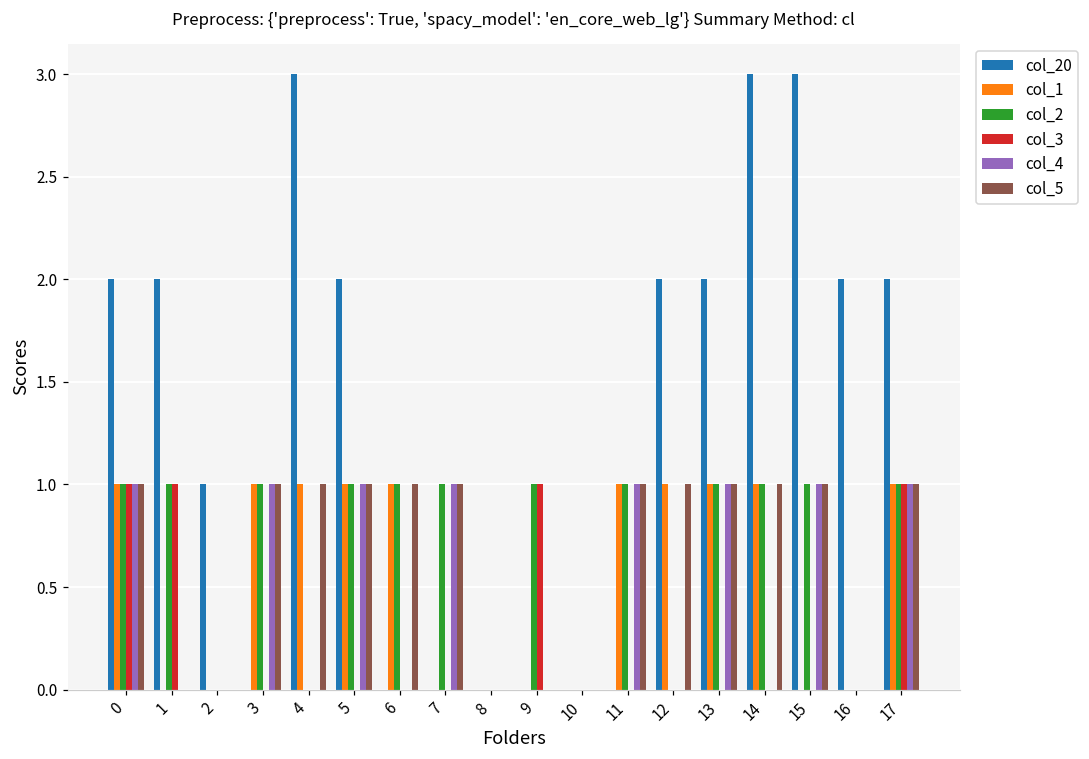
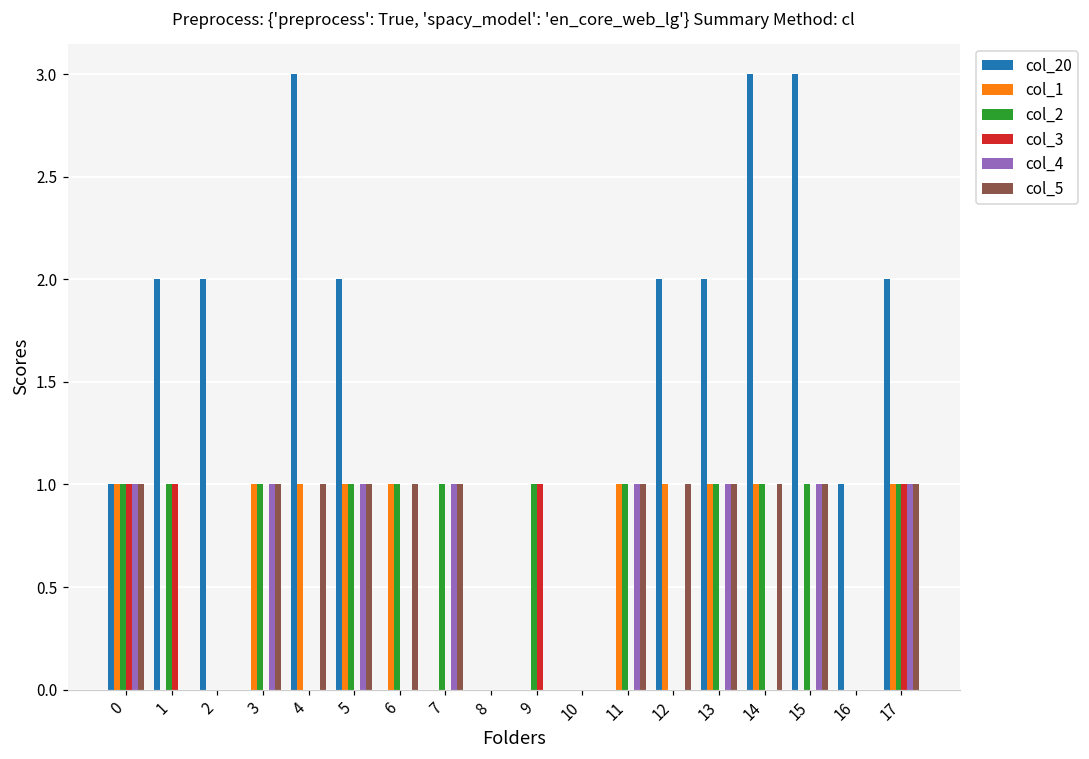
  {
    "col_20": {
-     "0": 2,
+     "0": 1,
      "1": 2,
-     "2": 1,
+     "2": 2,
      "3": 0,
      "4": 3,
      "5": 2,
      "6": 0,
      "7": 0,
      "8": 0,
      "9": 0,
      "10": 0,
      "11": 0,
      "12": 2,
      "13": 2,
      "14": 3,
      "15": 3,
-     "16": 2,
+     "16": 1,
      "17": 2
    },
    "col_1": {
      "0": 1,
      "1": 0,
      "2": 0,
      "3": 1,
      "4": 1,
      "5": 1,
      "6": 1,
      "7": 0,
      "8": 0,
      "9": 0,
      "10": 0,
      "11": 1,
      "12": 1,
      "13": 1,
      "14": 1,
      "15": 0,
      "16": 0,
      "17": 1
    },
    "col_2": {
      "0": 1,
      "1": 1,
      "2": 0,
      "3": 1,
      "4": 0,
      "5": 1,
      "6": 1,
      "7": 1,
      "8": 0,
      "9": 1,
      "10": 0,
      "11": 1,
      "12": 0,
      "13": 1,
      "14": 1,
      "15": 1,
      "16": 0,
      "17": 1
    },
    "col_3": {
      "0": 1,
      "1": 1,
      "2": 0,
      "3": 0,
      "4": 0,
      "5": 0,
      "6": 0,
      "7": 0,
      "8": 0,
      "9": 1,
      "10": 0,
      "11": 0,
      "12": 0,
      "13": 0,
      "14": 0,
      "15": 0,
      "16": 0,
      "17": 1
    },
    "col_4": {
      "0": 1,
      "1": 0,
      "2": 0,
      "3": 1,
      "4": 0,
      "5": 1,
      "6": 0,
      "7": 1,
      "8": 0,
      "9": 0,
      "10": 0,
      "11": 1,
      "12": 0,
      "13": 1,
      "14": 0,
      "15": 1,
      "16": 0,
      "17": 1
    },
    "col_5": {
      "0": 1,
      "1": 0,
      "2": 0,
      "3": 1,
      "4": 1,
      "5": 1,
      "6": 1,
      "7": 1,
      "8": 0,
      "9": 0,
      "10": 0,
      "11": 1,
      "12": 1,
      "13": 1,
      "14": 1,
      "15": 1,
      "16": 0,
      "17": 1
    }
  }
